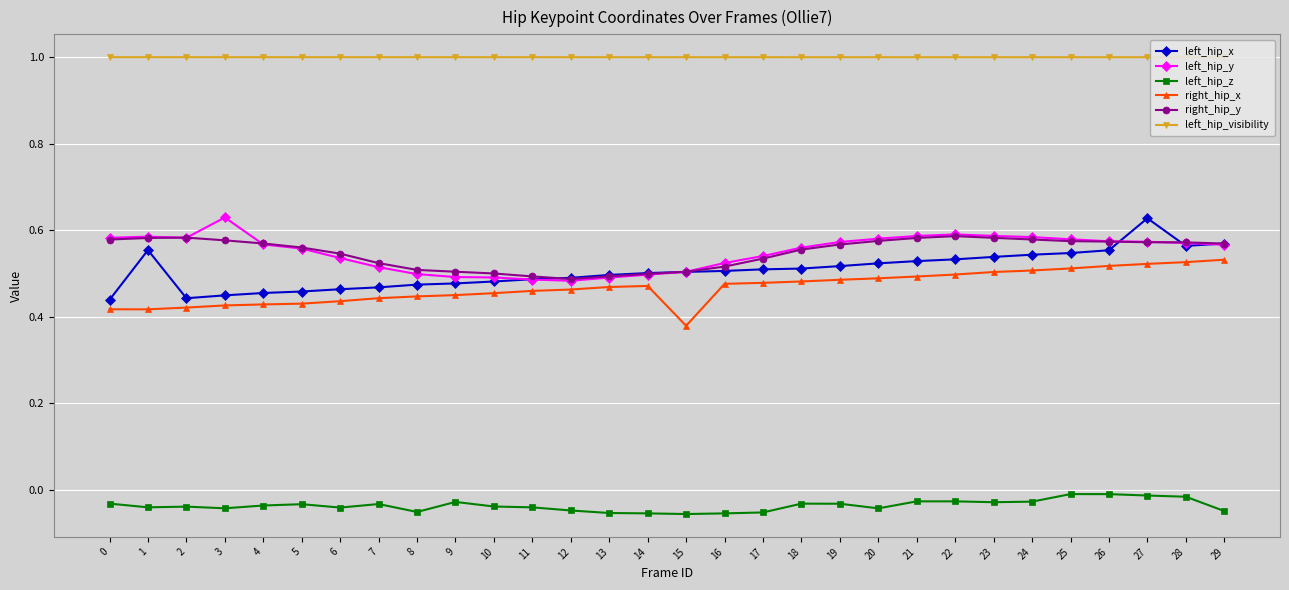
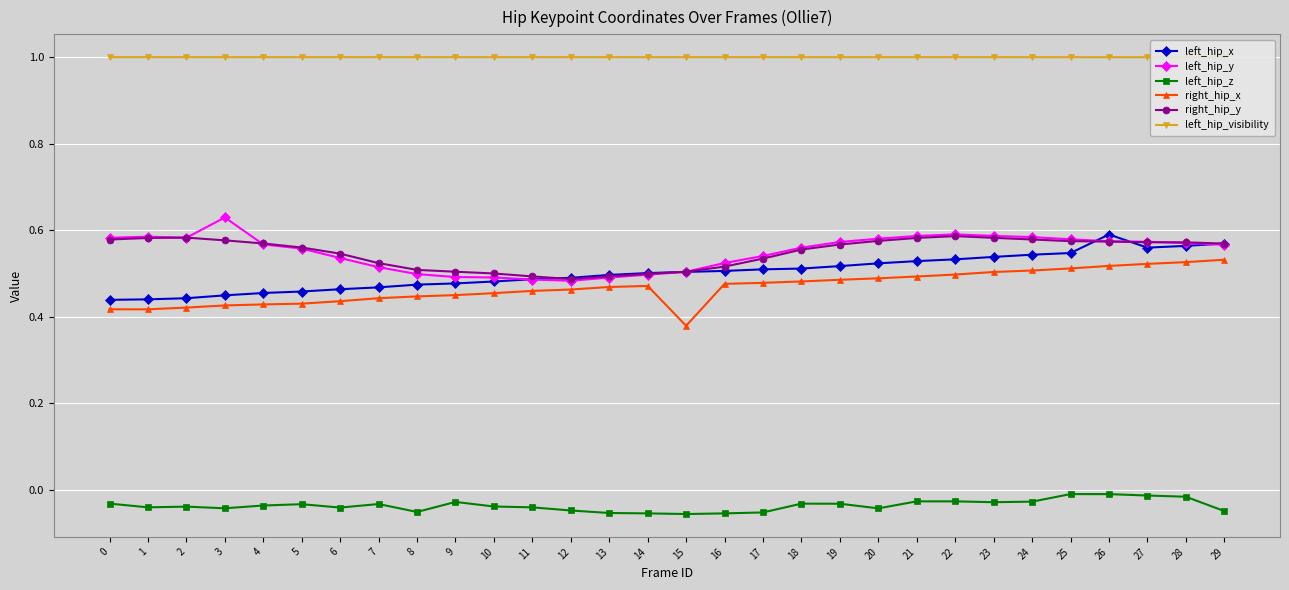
  {
    "left_hip_x": {
      "0": 0.44,
-     "1": 0.55,
+     "1": 0.44,
      "2": 0.44,
      "3": 0.45,
      "4": 0.45,
      "5": 0.46,
      "6": 0.46,
      "7": 0.47,
      "8": 0.47,
      "9": 0.48,
      "10": 0.48,
      "16": 0.51,
      "17": 0.51,
      "18": 0.51,
      "19": 0.52,
      "20": 0.52,
      "21": 0.53,
      "22": 0.53,
      "23": 0.54,
      "24": 0.54,
      "25": 0.55,
-     "26": 0.55,
-     "27": 0.63,
+     "26": 0.59,
+     "27": 0.56,
      "28": 0.56
    },
    "left_hip_y": {
      "3": 0.63,
      "6": 0.54,
      "7": 0.51,
      "8": 0.50,
      "9": 0.49,
      "10": 0.49,
      "16": 0.52,
      "17": 0.54
    },
    "left_hip_z": {
      "0": -0.03,
      "1": -0.04,
      "2": -0.04,
      "3": -0.04,
      "4": -0.04,
      "5": -0.03,
      "6": -0.04,
      "7": -0.03,
      "8": -0.05,
      "9": -0.03,
      "10": -0.04,
      "11": -0.04,
      "12": -0.05,
      "13": -0.05,
      "14": -0.05,
      "15": -0.06,
      "16": -0.05,
      "17": -0.05,
      "18": -0.03,
      "19": -0.03,
      "20": -0.04,
      "21": -0.03,
      "22": -0.03,
      "23": -0.03,
      "24": -0.03,
      "25": -0.01,
      "26": -0.01,
      "27": -0.01,
      "28": -0.02,
      "29": -0.05
    },
    "right_hip_x": {
      "0": 0.42,
      "1": 0.42,
      "2": 0.42,
      "3": 0.43,
      "4": 0.43,
      "5": 0.43,
      "6": 0.44,
      "7": 0.44,
      "8": 0.45,
      "9": 0.45,
      "10": 0.45,
      "11": 0.46,
      "12": 0.46,
      "13": 0.47,
      "14": 0.47,
      "15": 0.38,
      "16": 0.48,
      "17": 0.48,
      "18": 0.48,
      "19": 0.49,
      "20": 0.49,
      "21": 0.49,
      "22": 0.50,
      "23": 0.50,
      "24": 0.51,
      "25": 0.51,
      "26": 0.52,
      "27": 0.52,
      "28": 0.53,
      "29": 0.53
    },
    "right_hip_y": {
      "3": 0.58,
      "6": 0.55,
      "7": 0.52,
      "8": 0.51,
      "9": 0.50,
      "10": 0.50,
      "11": 0.49,
      "16": 0.52,
      "17": 0.53
    },
    "left_hip_visibility": {
      "0": 1.00,
      "1": 1.00,
      "2": 1.00,
      "3": 1.00,
      "4": 1.00,
      "5": 1.00,
      "6": 1.00,
      "7": 1.00,
      "8": 1.00,
      "9": 1.00,
      "10": 1.00,
      "11": 1.00,
      "12": 1.00,
      "13": 1.00,
      "14": 1.00,
      "15": 1.00,
      "16": 1.00,
      "17": 1.00,
      "18": 1.00,
      "19": 1.00,
      "20": 1.00,
      "21": 1.00,
      "22": 1.00,
      "23": 1.00,
      "24": 1.00,
      "25": 1.00,
      "26": 1.00,
      "27": 1.00
    }
  }
